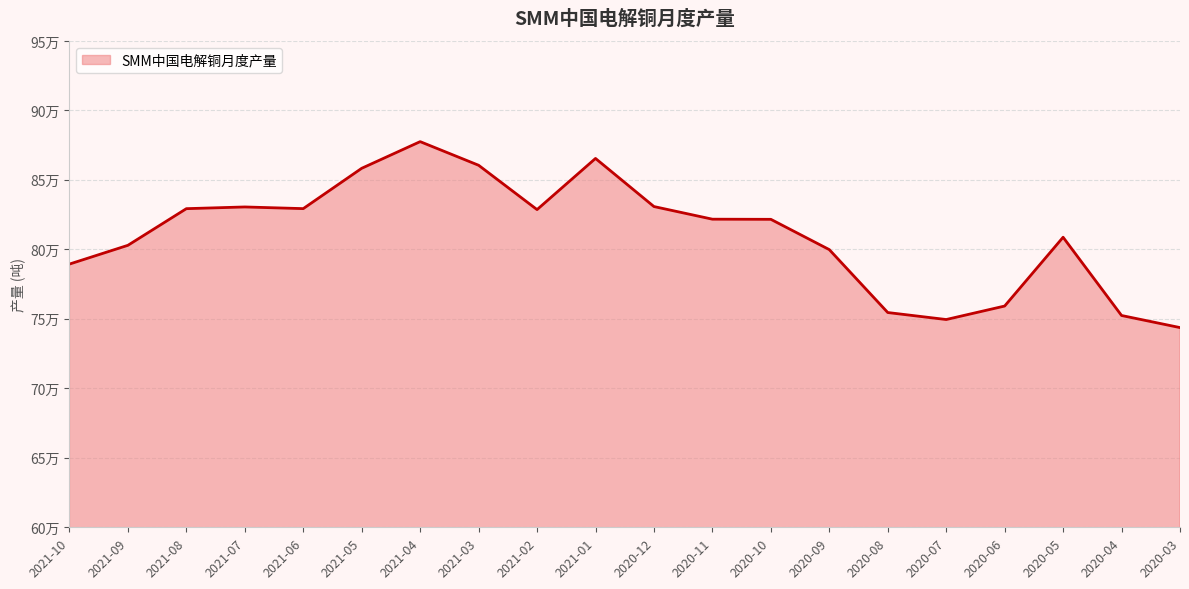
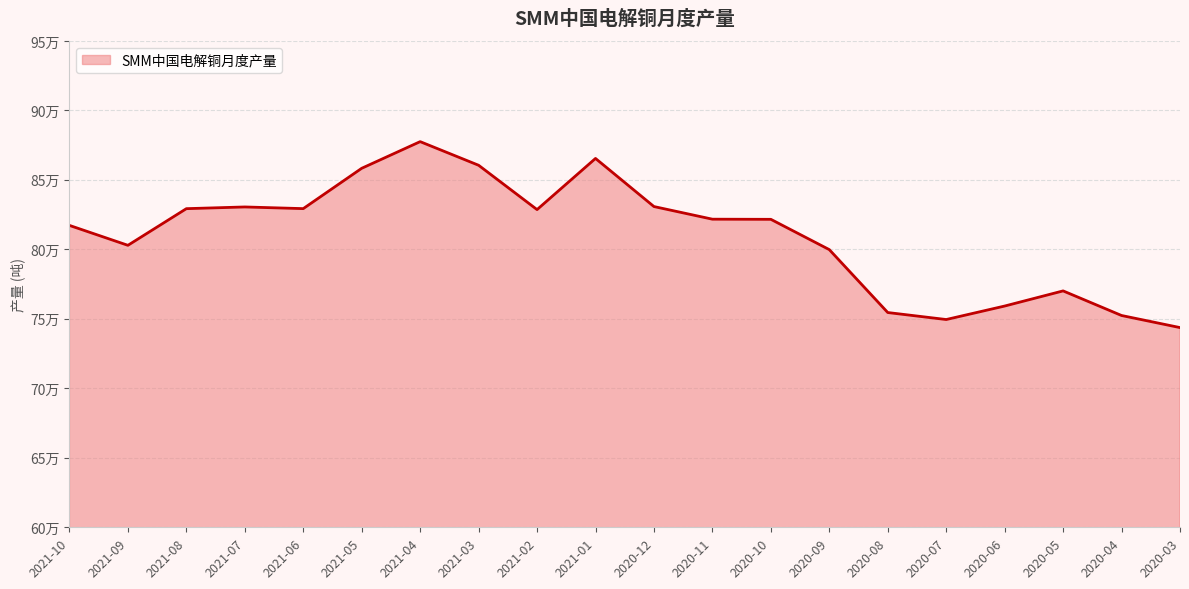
  {
-   "2021-10": "78.9万",
+   "2021-10": "81.7万",
    "2021-09": "80.3万",
    "2021-08": "82.9万",
    "2021-07": "83.1万",
    "2021-06": "82.9万",
    "2021-05": "85.8万",
    "2021-04": "87.8万",
    "2021-03": "86.1万",
    "2021-02": "82.9万",
    "2021-01": "86.5万",
    "2020-12": "83.1万",
    "2020-11": "82.2万",
    "2020-10": "82.2万",
    "2020-09": "80.0万",
    "2020-08": "75.5万",
    "2020-07": "75.0万",
    "2020-06": "75.9万",
-   "2020-05": "80.9万",
+   "2020-05": "77.0万",
    "2020-04": "75.2万",
    "2020-03": "74.4万"
  }
